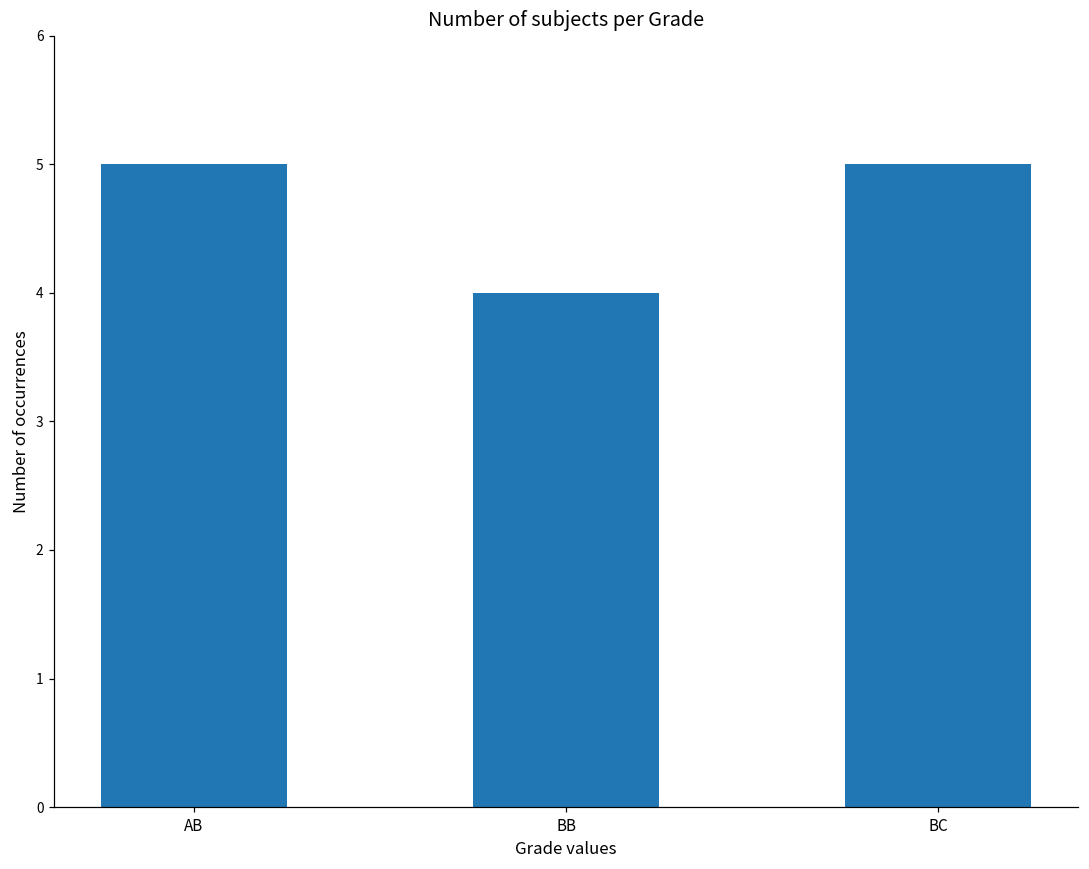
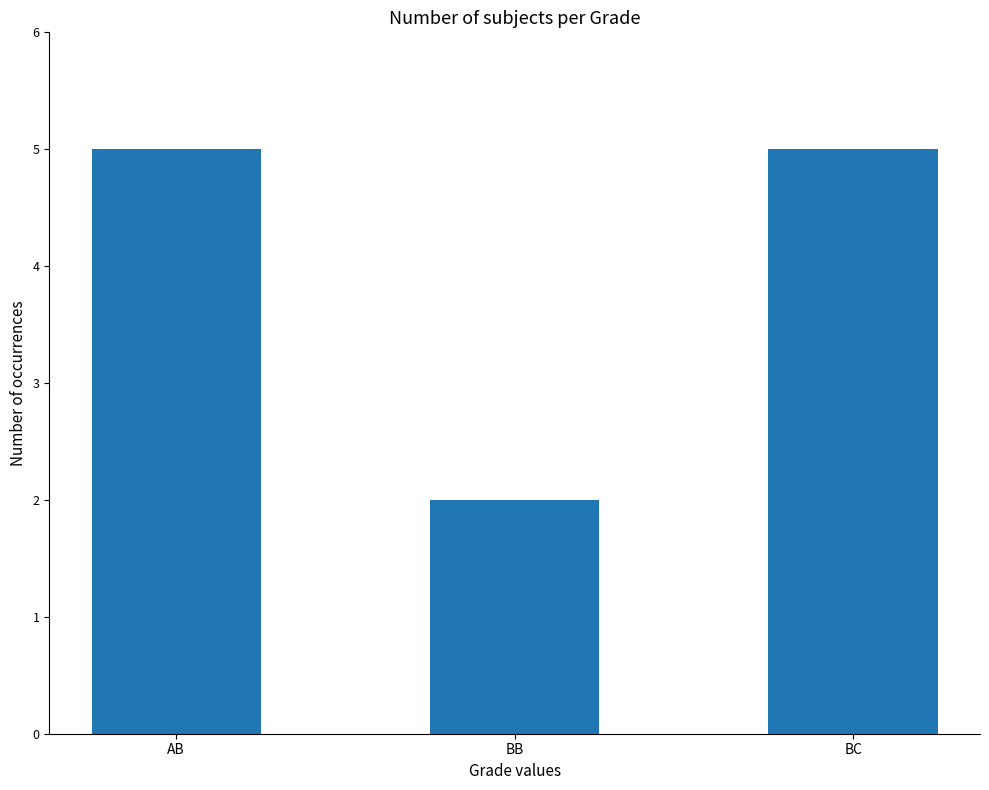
  {
    "AB": 5,
-   "BB": 4,
+   "BB": 2,
    "BC": 5
  }
